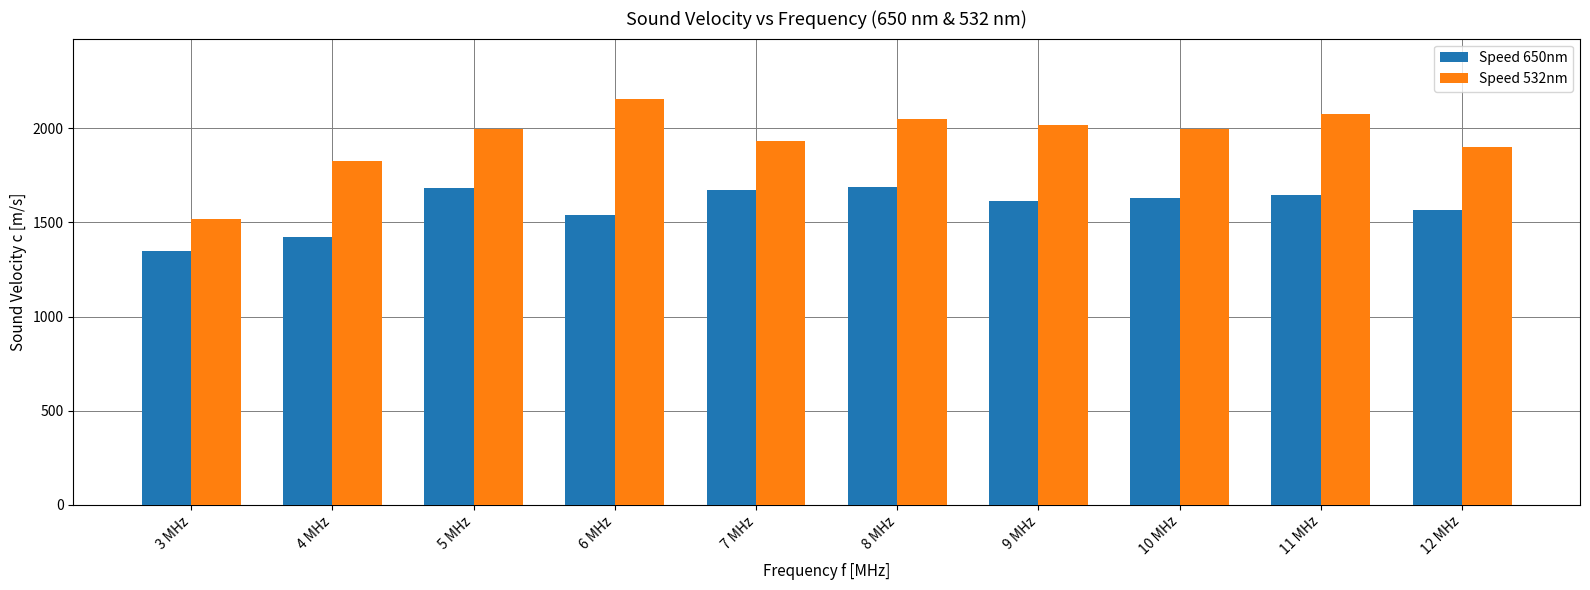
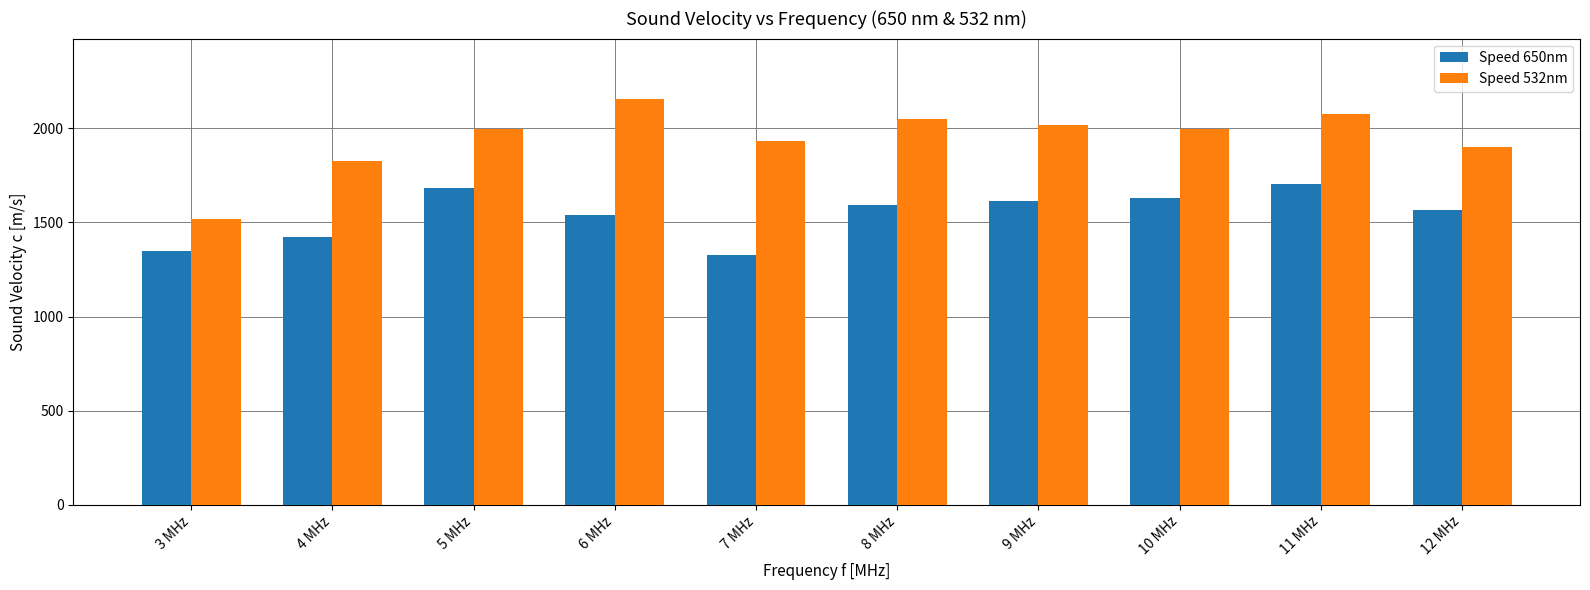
  {
    "Speed 650nm": {
      "3 MHz": 1350,
      "4 MHz": 1420,
      "5 MHz": 1680,
      "6 MHz": 1540,
-     "7 MHz": 1670,
-     "8 MHz": 1690,
+     "7 MHz": 1330,
+     "8 MHz": 1590,
      "9 MHz": 1610,
      "10 MHz": 1630,
-     "11 MHz": 1640,
+     "11 MHz": 1710,
      "12 MHz": 1560
    },
    "Speed 532nm": {
      "3 MHz": 1520,
      "4 MHz": 1830,
      "5 MHz": 1990,
      "6 MHz": 2150,
      "7 MHz": 1930,
      "8 MHz": 2050,
      "9 MHz": 2020,
      "10 MHz": 1990,
      "11 MHz": 2080,
      "12 MHz": 1900
    }
  }
